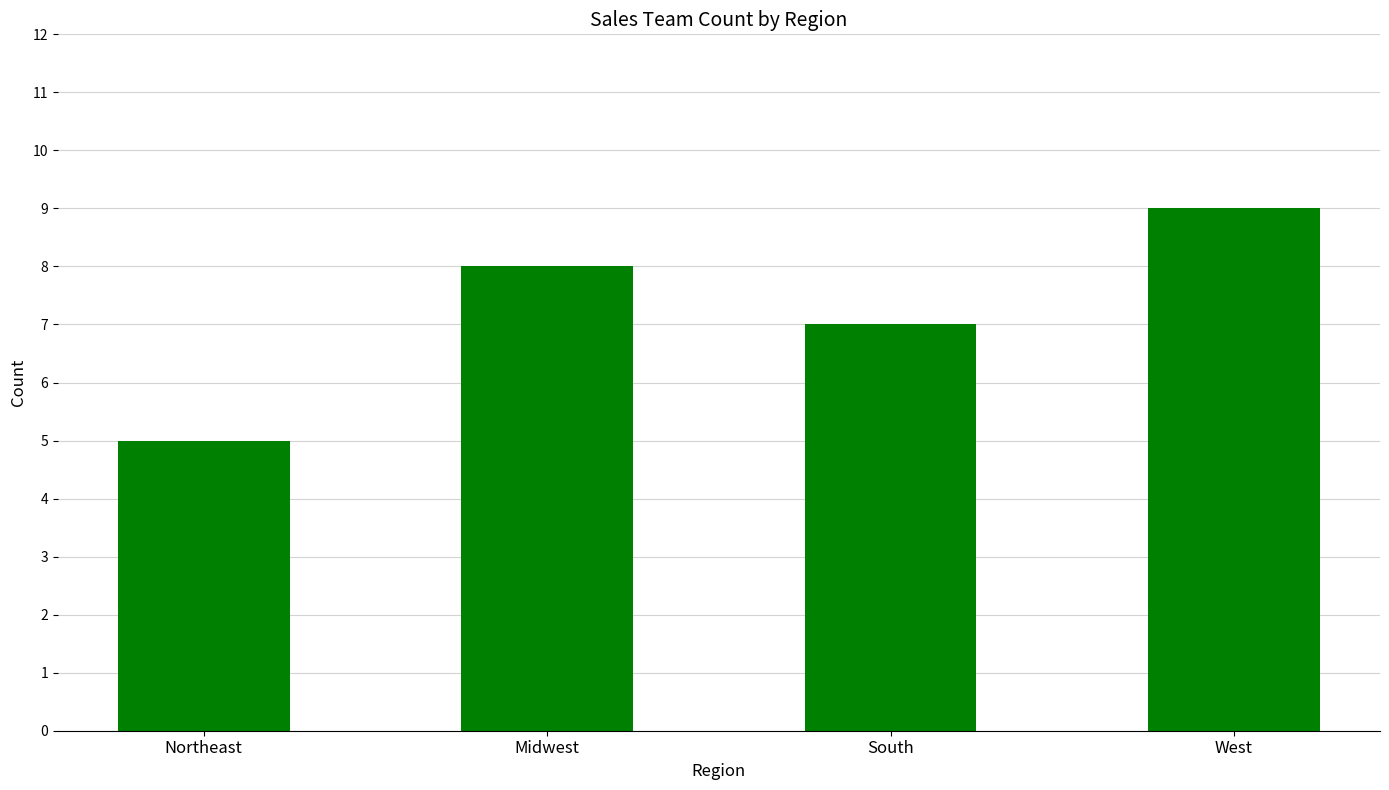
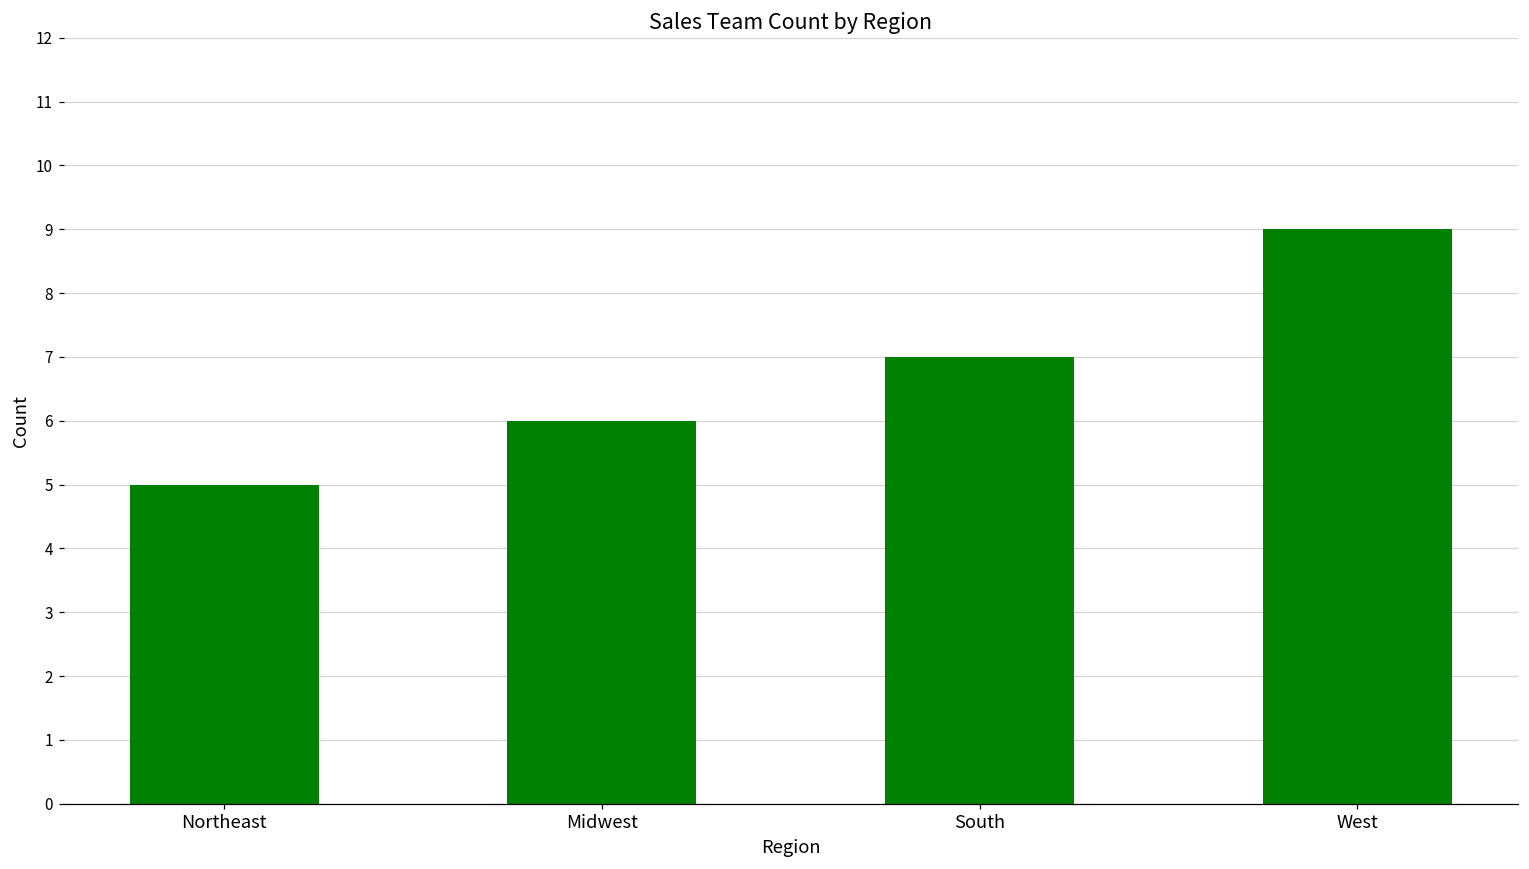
  {
    "Northeast": 5,
-   "Midwest": 8,
+   "Midwest": 6,
    "South": 7,
    "West": 9
  }
